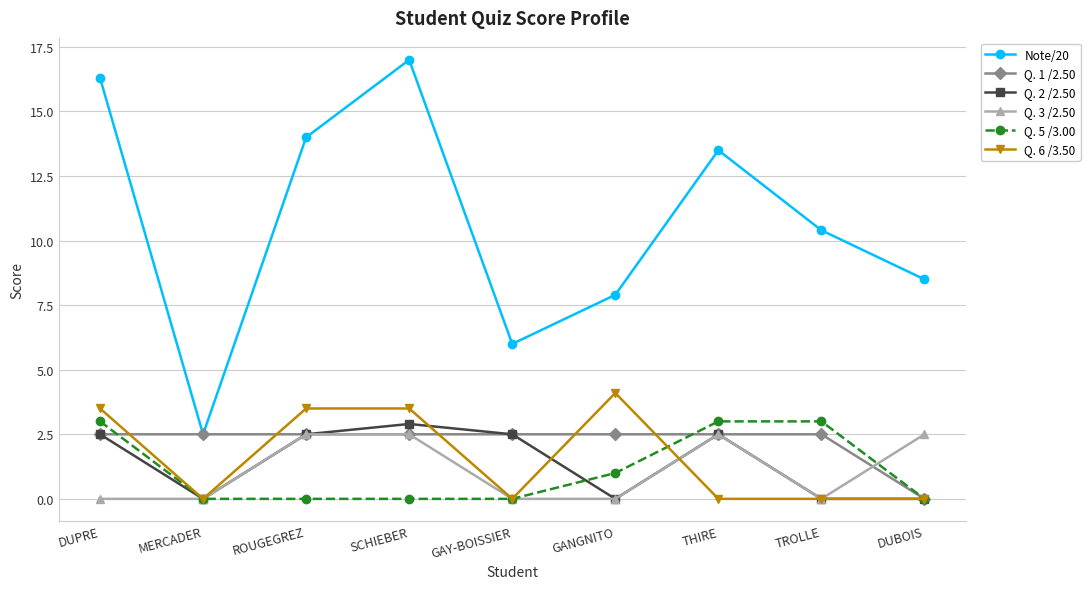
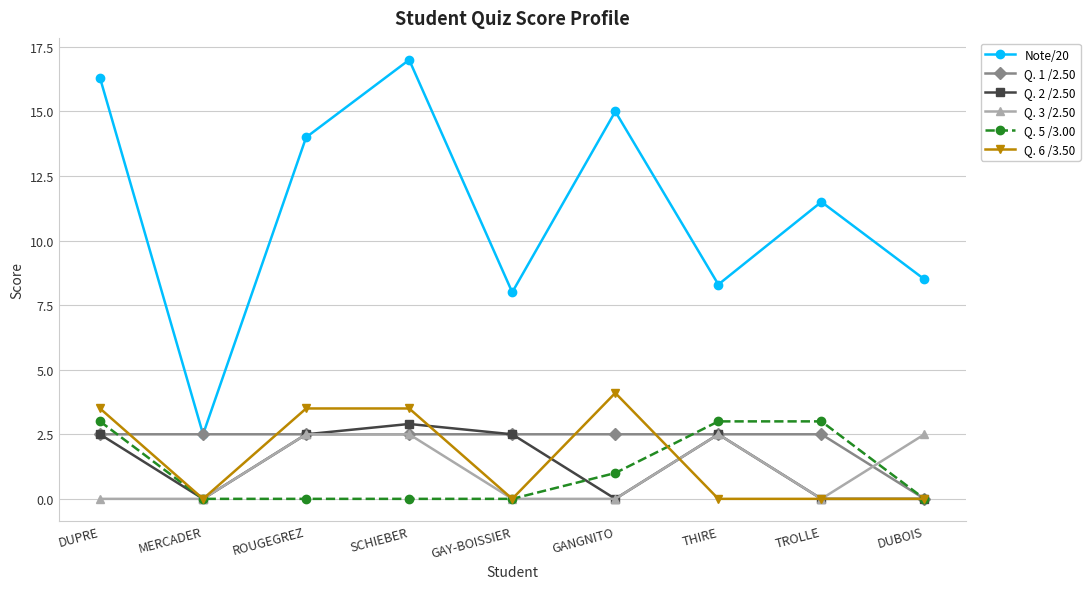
  {
    "Note/20": {
      "DUPRE": 16.3,
      "ROUGEGREZ": 14.0,
      "SCHIEBER": 17.0,
-     "GAY-BOISSIER": 6,
-     "GANGNITO": 7.9,
-     "THIRE": 13.5,
-     "TROLLE": 10.4,
+     "GAY-BOISSIER": 8,
+     "GANGNITO": 15.0,
+     "THIRE": 8.3,
+     "TROLLE": 11.5,
      "DUBOIS": 8.5
    },
    "Q. 2 /2.50": {
      "SCHIEBER": 2.9
    },
    "Q. 5 /3.00": {
      "DUPRE": 3.0,
      "ROUGEGREZ": 0.0,
      "SCHIEBER": 0.0,
      "GANGNITO": 1.0,
      "THIRE": 3.0,
      "TROLLE": 3.0
    },
    "Q. 6 /3.50": {
      "DUPRE": 3.5,
      "ROUGEGREZ": 3.5,
      "SCHIEBER": 3.5,
      "GANGNITO": 4.1,
      "THIRE": 0.0
    }
  }
